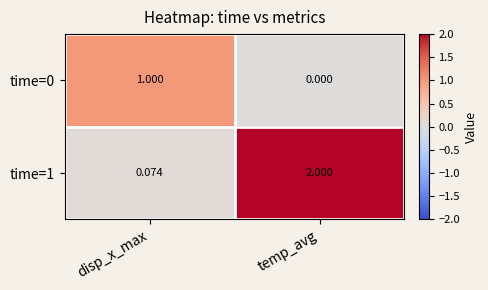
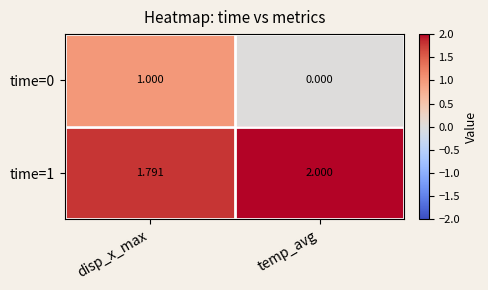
  {
    "time=0": {
      "disp_x_max": 1.000,
      "temp_avg": 0.000
    },
    "time=1": {
-     "disp_x_max": 0.074,
+     "disp_x_max": 1.791,
      "temp_avg": 2.000
    }
  }
